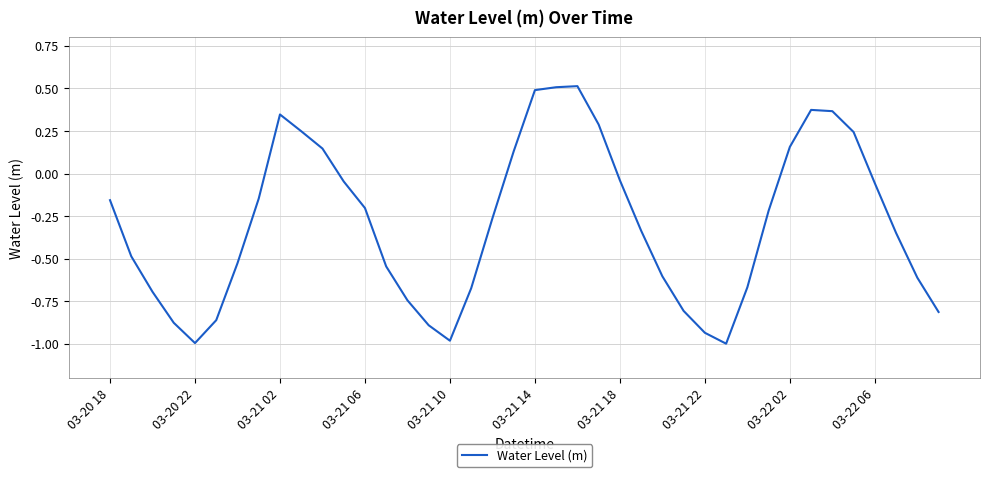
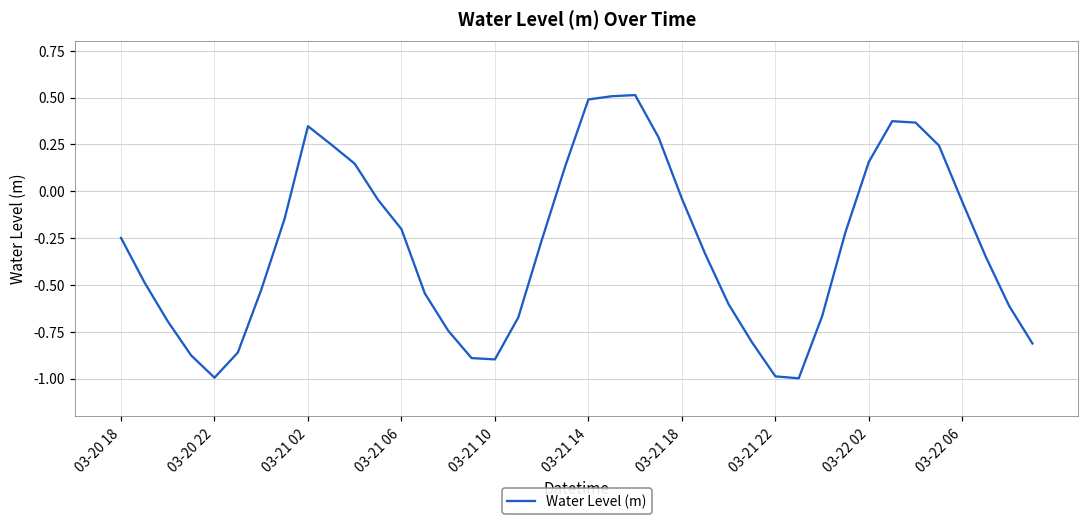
  {
-   "03-20 18": -0.16,
+   "03-20 18": -0.25,
    "03-20 22": -1.00,
    "03-21 02": 0.35,
    "03-21 06": -0.20,
-   "03-21 10": -0.98,
+   "03-21 10": -0.90,
    "03-21 14": 0.49,
    "03-21 18": -0.04,
-   "03-21 22": -0.94,
+   "03-21 22": -0.99,
    "03-22 02": 0.16,
    "03-22 06": -0.06
  }
